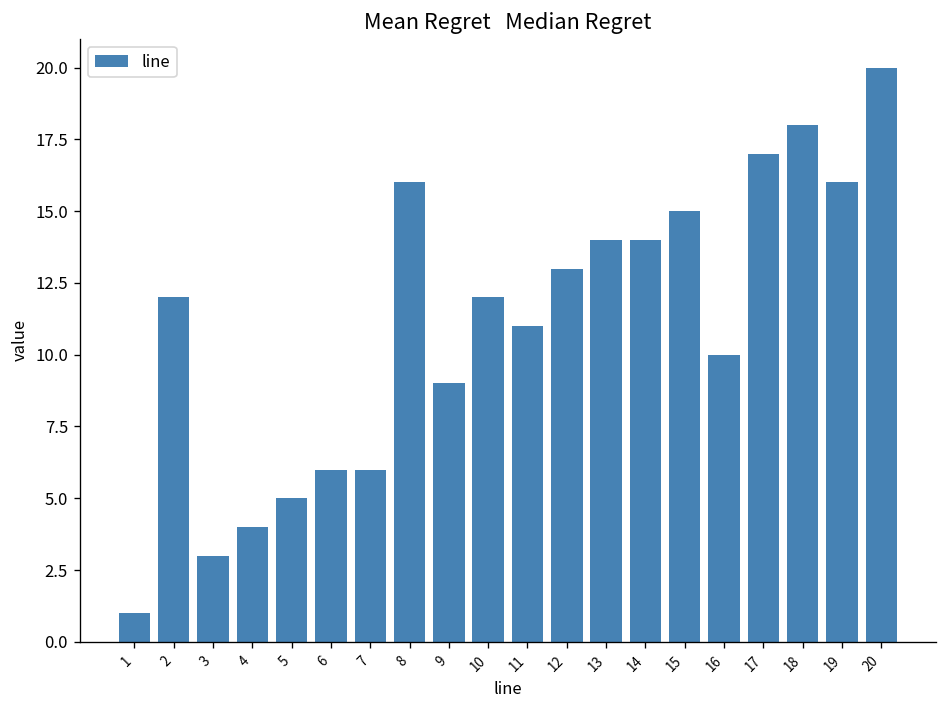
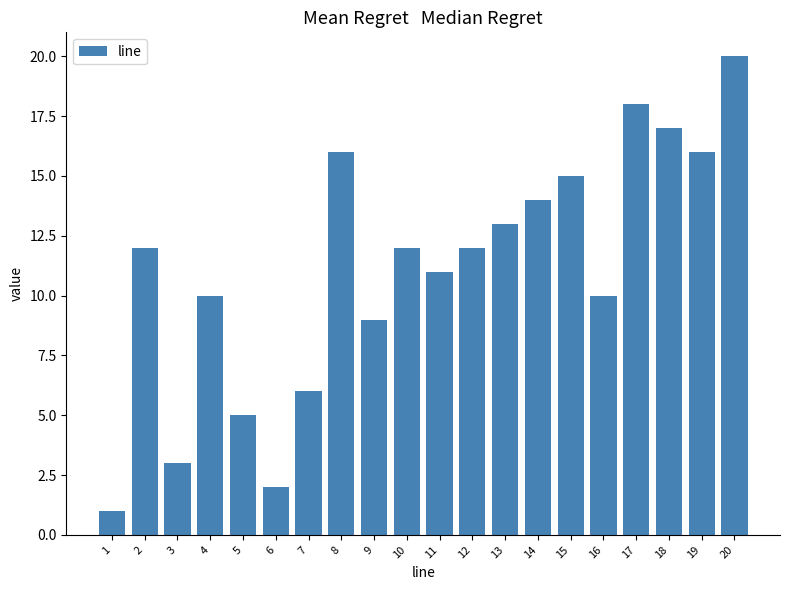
  {
    "1": 1,
    "2": 12,
    "3": 3,
-   "4": 4,
+   "4": 10,
    "5": 5,
-   "6": 6,
+   "6": 2,
    "7": 6,
    "8": 16,
    "9": 9,
    "10": 12,
    "11": 11,
-   "12": 13,
-   "13": 14,
+   "12": 12,
+   "13": 13,
    "14": 14,
    "15": 15,
    "16": 10,
-   "17": 17,
-   "18": 18,
+   "17": 18,
+   "18": 17,
    "19": 16,
    "20": 20
  }
